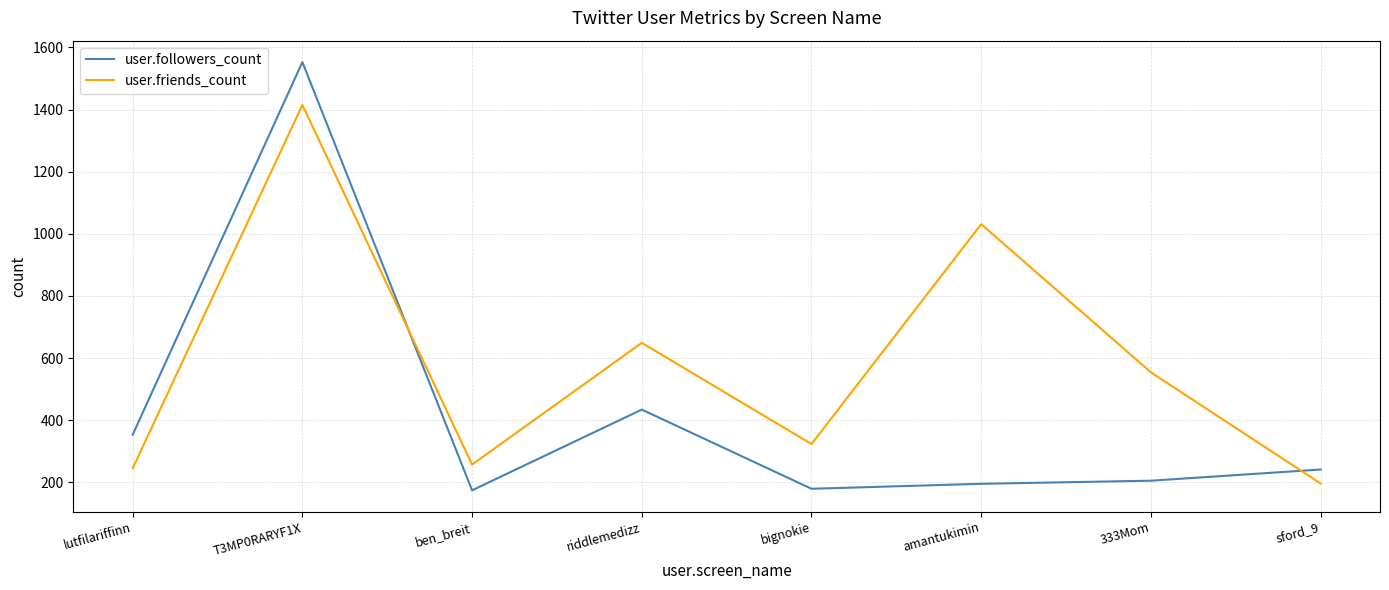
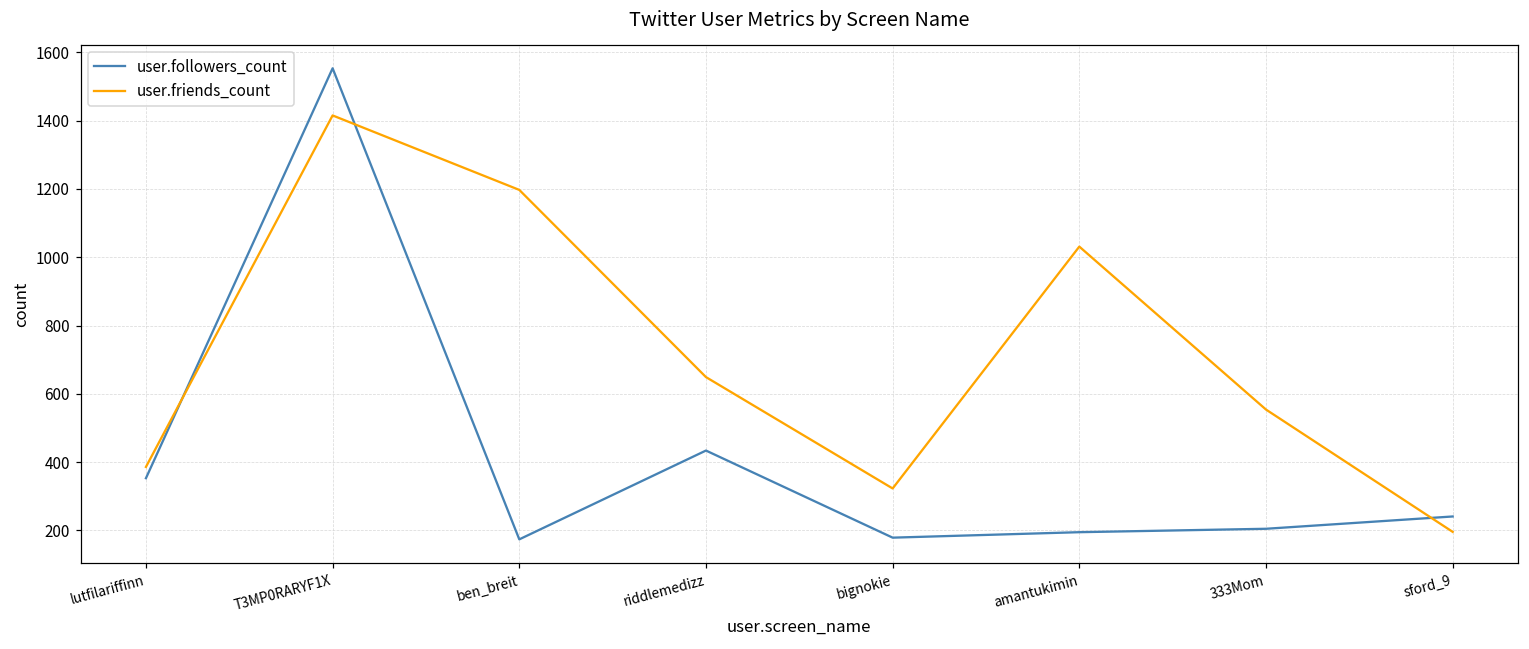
  {
    "user.followers_count": {
      "lutfilariffinn": 350,
      "T3MP0RARYF1X": 1550,
      "ben_breit": 170,
      "riddlemedizz": 430,
      "bignokie": 180,
      "amantukimin": 200,
      "333Mom": 210,
      "sford_9": 240
    },
    "user.friends_count": {
-     "lutfilariffinn": 250,
+     "lutfilariffinn": 390,
      "T3MP0RARYF1X": 1420,
-     "ben_breit": 260,
+     "ben_breit": 1200,
      "riddlemedizz": 650,
      "bignokie": 320,
      "amantukimin": 1030,
      "333Mom": 550,
      "sford_9": 200
    }
  }
